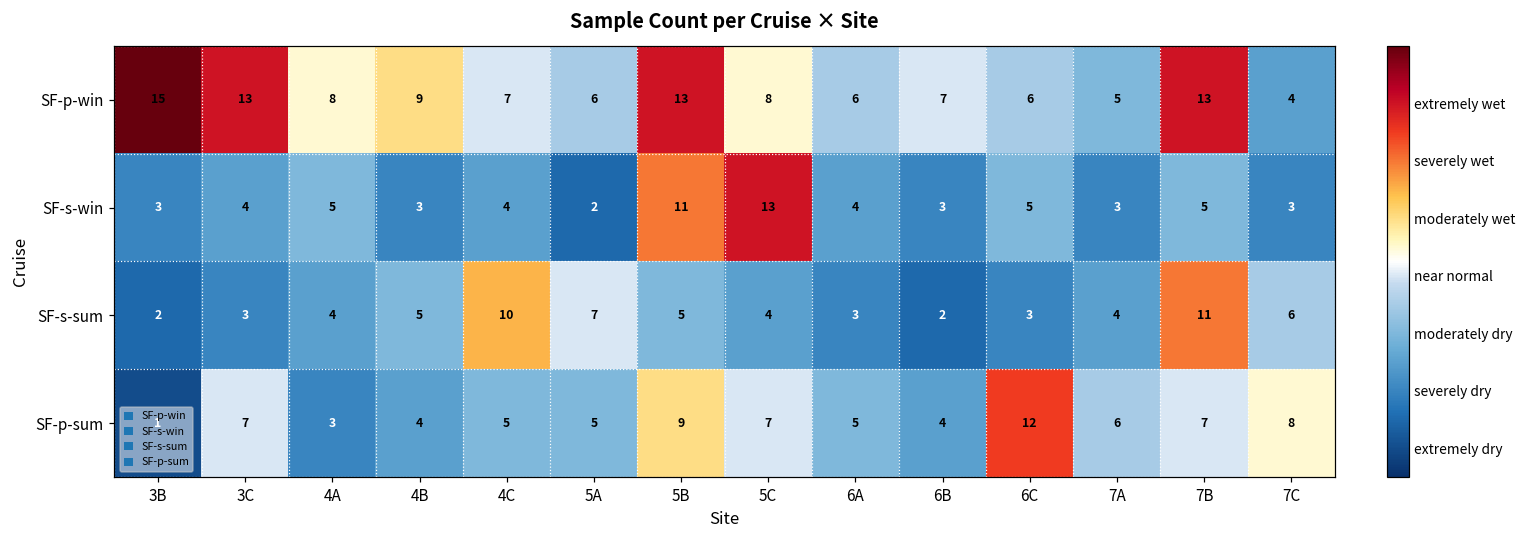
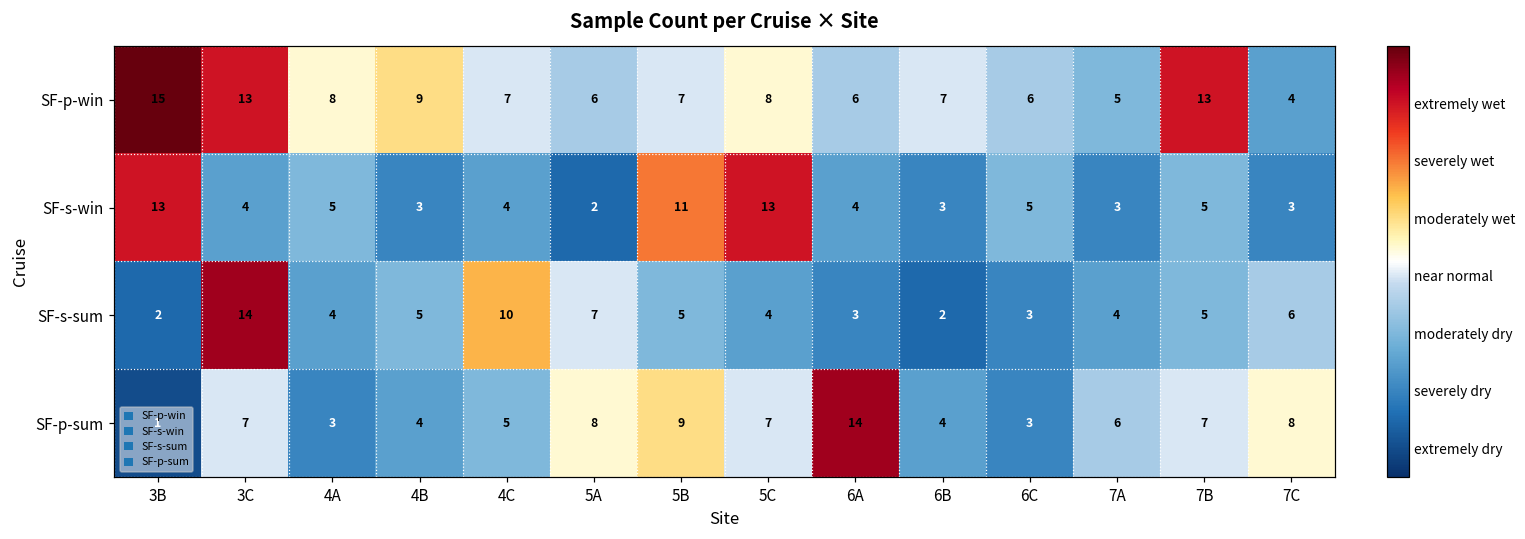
  {
    "SF-p-win": {
      "3B": 15,
      "3C": 13,
      "4A": 8,
      "4B": 9,
      "4C": 7,
      "5A": 6,
-     "5B": 13,
+     "5B": 7,
      "5C": 8,
      "6A": 6,
      "6B": 7,
      "6C": 6,
      "7A": 5,
      "7B": 13,
      "7C": 4
    },
    "SF-s-win": {
-     "3B": 3,
+     "3B": 13,
      "3C": 4,
      "4A": 5,
      "4B": 3,
      "4C": 4,
      "5A": 2,
      "5B": 11,
      "5C": 13,
      "6A": 4,
      "6B": 3,
      "6C": 5,
      "7A": 3,
      "7B": 5,
      "7C": 3
    },
    "SF-s-sum": {
      "3B": 2,
-     "3C": 3,
+     "3C": 14,
      "4A": 4,
      "4B": 5,
      "4C": 10,
      "5A": 7,
      "5B": 5,
      "5C": 4,
      "6A": 3,
      "6B": 2,
      "6C": 3,
      "7A": 4,
-     "7B": 11,
+     "7B": 5,
      "7C": 6
    },
    "SF-p-sum": {
      "3C": 7,
      "4A": 3,
      "4B": 4,
      "4C": 5,
-     "5A": 5,
+     "5A": 8,
      "5B": 9,
      "5C": 7,
-     "6A": 5,
+     "6A": 14,
      "6B": 4,
-     "6C": 12,
+     "6C": 3,
      "7A": 6,
      "7B": 7,
      "7C": 8
    }
  }
